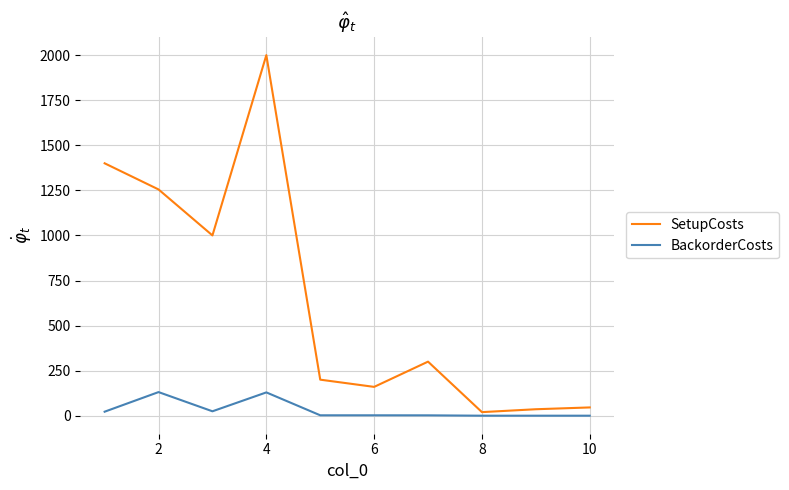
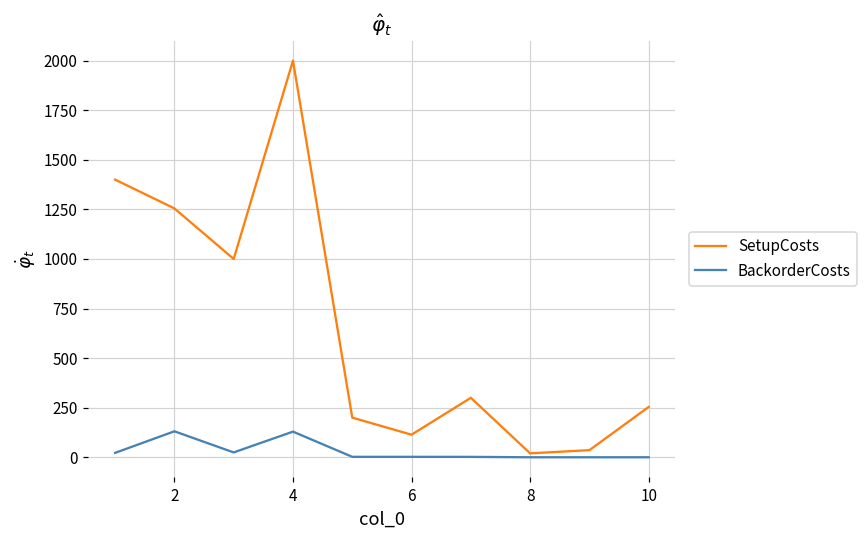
  {
    "SetupCosts": {
      "2": 1260,
      "4": 2000,
-     "6": 160,
+     "6": 110,
      "8": 20,
-     "10": 50
+     "10": 250
    },
    "BackorderCosts": {
      "2": 130,
      "4": 130,
      "6": 0,
      "8": 0,
      "10": 0
    }
  }
